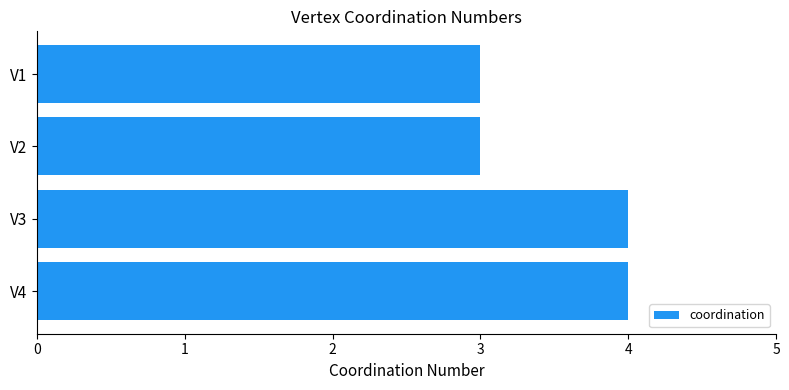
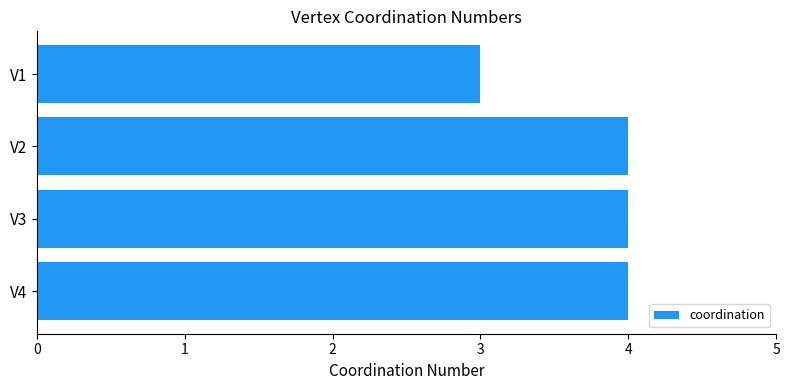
  {
    "V1": 3,
-   "V2": 3,
+   "V2": 4,
    "V3": 4,
    "V4": 4
  }
